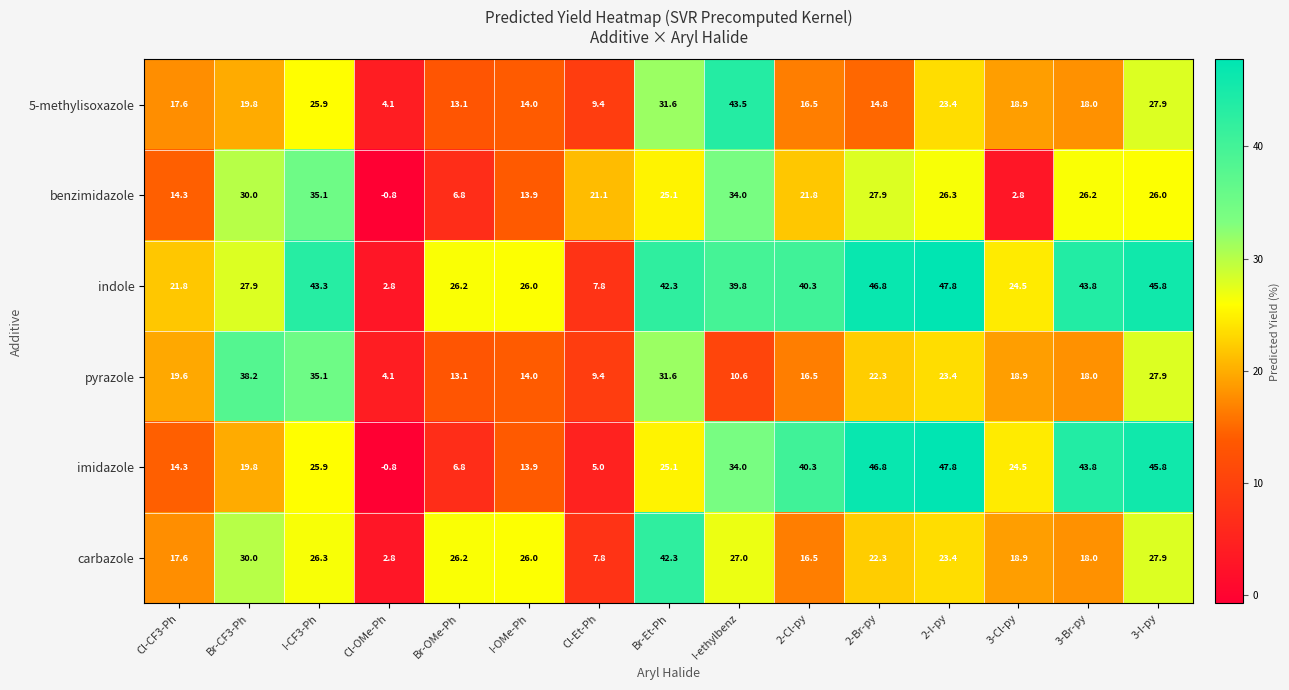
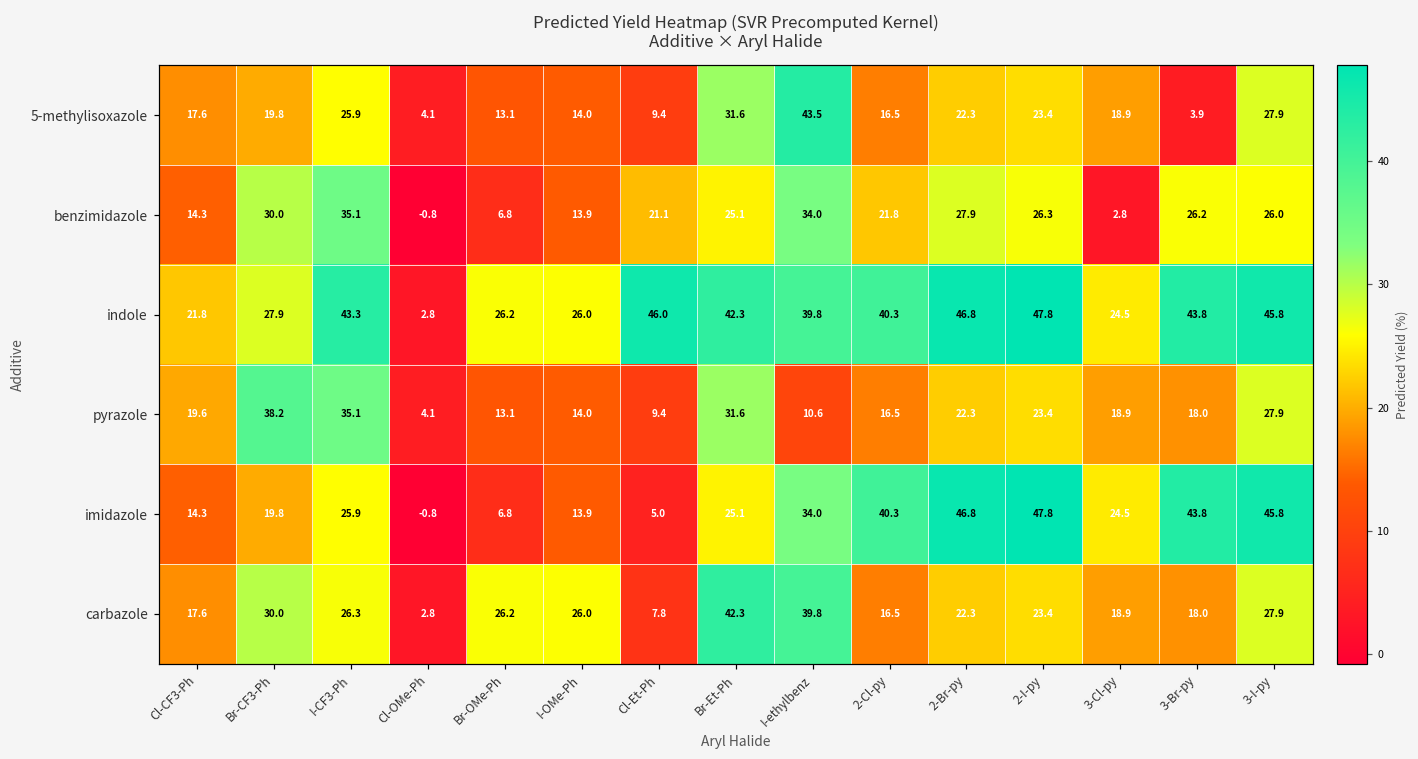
  {
    "5-methylisoxazole": {
      "Cl-CF3-Ph": 17.6,
      "Br-CF3-Ph": 19.8,
      "I-CF3-Ph": 25.9,
      "Cl-OMe-Ph": 4.1,
      "Br-OMe-Ph": 13.1,
      "I-OMe-Ph": 14.0,
      "Cl-Et-Ph": 9.4,
      "Br-Et-Ph": 31.6,
      "I-ethylbenz": 43.5,
      "2-Cl-py": 16.5,
-     "2-Br-py": 14.8,
+     "2-Br-py": 22.3,
      "2-I-py": 23.4,
      "3-Cl-py": 18.9,
-     "3-Br-py": 18.0,
+     "3-Br-py": 3.9,
      "3-I-py": 27.9
    },
    "benzimidazole": {
      "Cl-CF3-Ph": 14.3,
      "Br-CF3-Ph": 30.0,
      "I-CF3-Ph": 35.1,
      "Cl-OMe-Ph": -0.8,
      "Br-OMe-Ph": 6.8,
      "I-OMe-Ph": 13.9,
      "Cl-Et-Ph": 21.1,
      "Br-Et-Ph": 25.1,
      "I-ethylbenz": 34.0,
      "2-Cl-py": 21.8,
      "2-Br-py": 27.9,
      "2-I-py": 26.3,
      "3-Cl-py": 2.8,
      "3-Br-py": 26.2,
      "3-I-py": 26.0
    },
    "indole": {
      "Cl-CF3-Ph": 21.8,
      "Br-CF3-Ph": 27.9,
      "I-CF3-Ph": 43.3,
      "Cl-OMe-Ph": 2.8,
      "Br-OMe-Ph": 26.2,
      "I-OMe-Ph": 26.0,
-     "Cl-Et-Ph": 7.8,
+     "Cl-Et-Ph": 46.0,
      "Br-Et-Ph": 42.3,
      "I-ethylbenz": 39.8,
      "2-Cl-py": 40.3,
      "2-Br-py": 46.8,
      "2-I-py": 47.8,
      "3-Cl-py": 24.5,
      "3-Br-py": 43.8,
      "3-I-py": 45.8
    },
    "pyrazole": {
      "Cl-CF3-Ph": 19.6,
      "Br-CF3-Ph": 38.2,
      "I-CF3-Ph": 35.1,
      "Cl-OMe-Ph": 4.1,
      "Br-OMe-Ph": 13.1,
      "I-OMe-Ph": 14.0,
      "Cl-Et-Ph": 9.4,
      "Br-Et-Ph": 31.6,
      "I-ethylbenz": 10.6,
      "2-Cl-py": 16.5,
      "2-Br-py": 22.3,
      "2-I-py": 23.4,
      "3-Cl-py": 18.9,
      "3-Br-py": 18.0,
      "3-I-py": 27.9
    },
    "imidazole": {
      "Cl-CF3-Ph": 14.3,
      "Br-CF3-Ph": 19.8,
      "I-CF3-Ph": 25.9,
      "Cl-OMe-Ph": -0.8,
      "Br-OMe-Ph": 6.8,
      "I-OMe-Ph": 13.9,
      "Cl-Et-Ph": 5.0,
      "Br-Et-Ph": 25.1,
      "I-ethylbenz": 34.0,
      "2-Cl-py": 40.3,
      "2-Br-py": 46.8,
      "2-I-py": 47.8,
      "3-Cl-py": 24.5,
      "3-Br-py": 43.8,
      "3-I-py": 45.8
    },
    "carbazole": {
      "Cl-CF3-Ph": 17.6,
      "Br-CF3-Ph": 30.0,
      "I-CF3-Ph": 26.3,
      "Cl-OMe-Ph": 2.8,
      "Br-OMe-Ph": 26.2,
      "I-OMe-Ph": 26.0,
      "Cl-Et-Ph": 7.8,
      "Br-Et-Ph": 42.3,
-     "I-ethylbenz": 27.0,
+     "I-ethylbenz": 39.8,
      "2-Cl-py": 16.5,
      "2-Br-py": 22.3,
      "2-I-py": 23.4,
      "3-Cl-py": 18.9,
      "3-Br-py": 18.0,
      "3-I-py": 27.9
    }
  }
